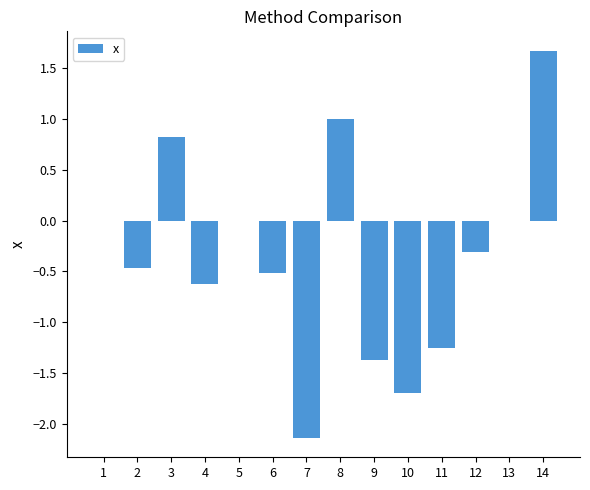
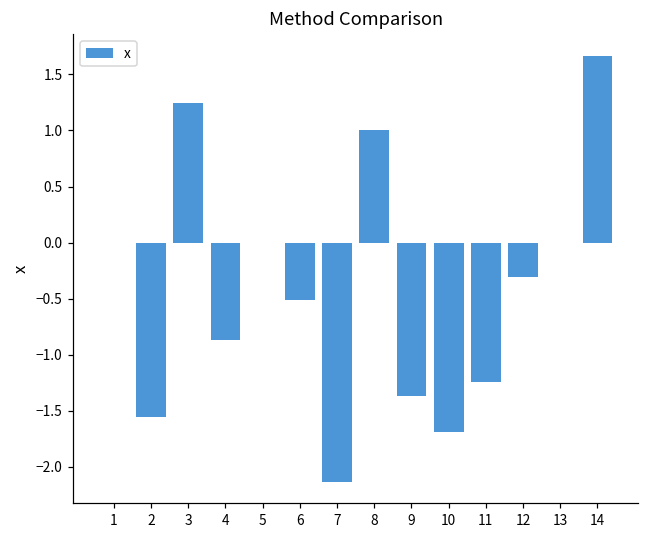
  {
    "1": 0.00,
-   "2": -0.46,
-   "3": 0.82,
-   "4": -0.63,
+   "2": -1.55,
+   "3": 1.24,
+   "4": -0.87,
    "5": 0.00,
    "6": -0.51,
    "7": -2.13,
    "8": 1.00,
    "9": -1.37,
    "10": -1.69,
    "11": -1.25,
    "12": -0.31,
    "13": 0.00,
    "14": 1.67
  }
